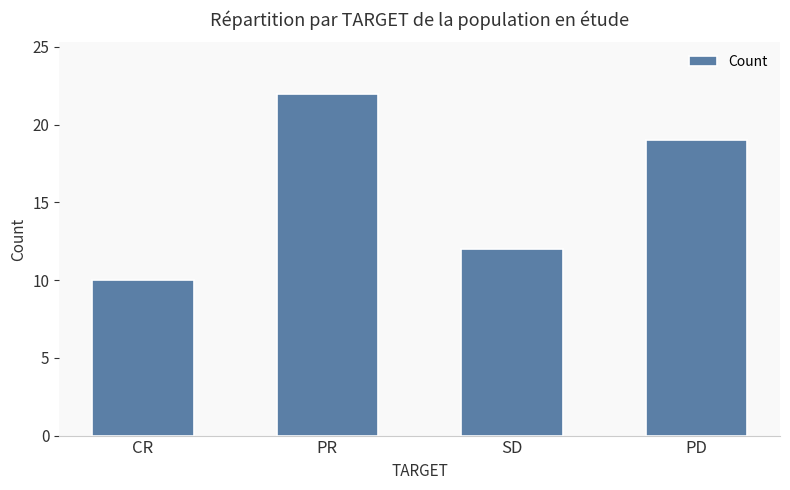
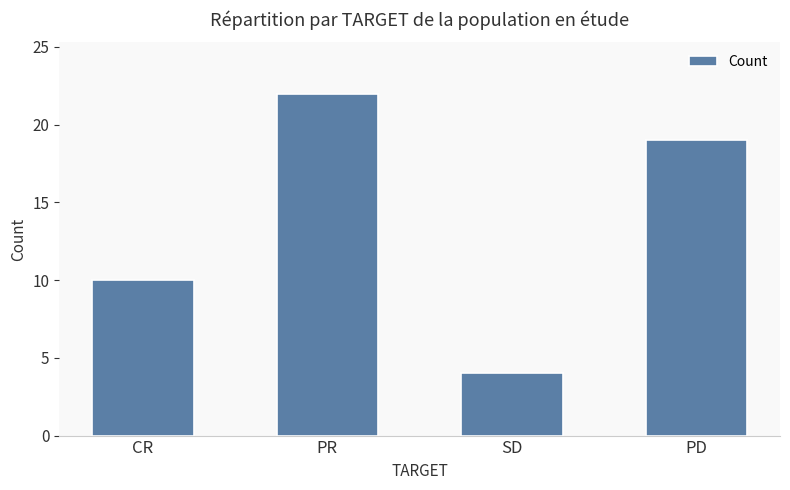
  {
    "CR": 10,
    "PR": 22,
-   "SD": 12,
+   "SD": 4,
    "PD": 19
  }
